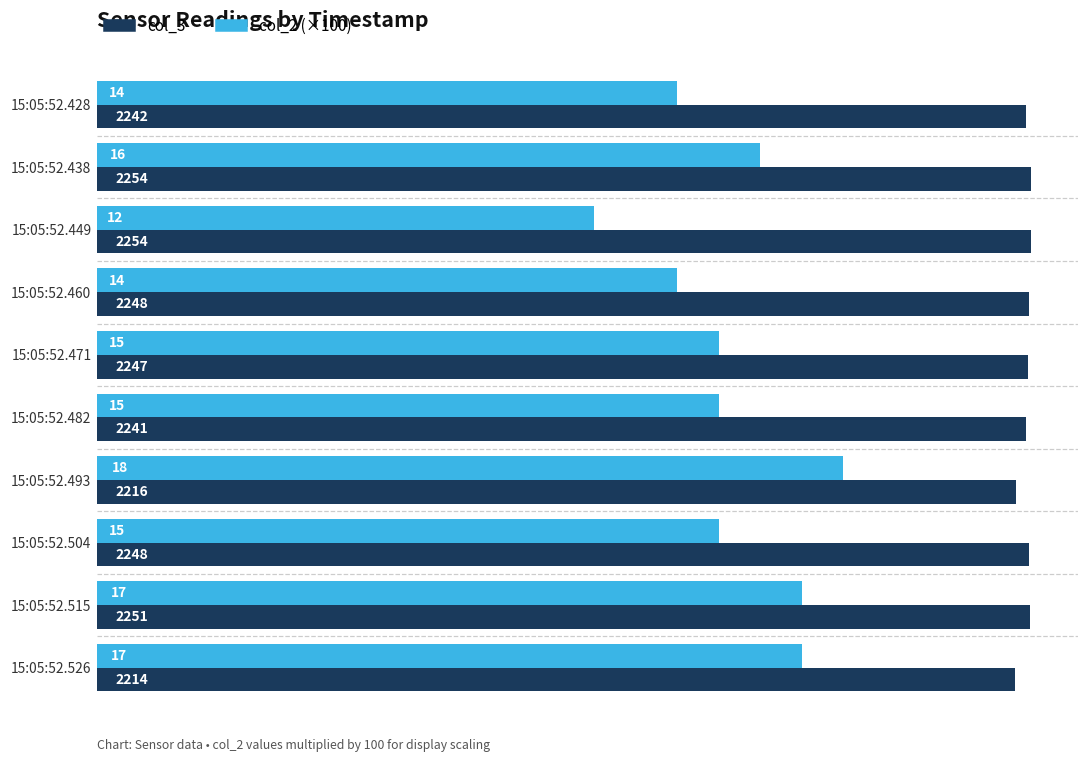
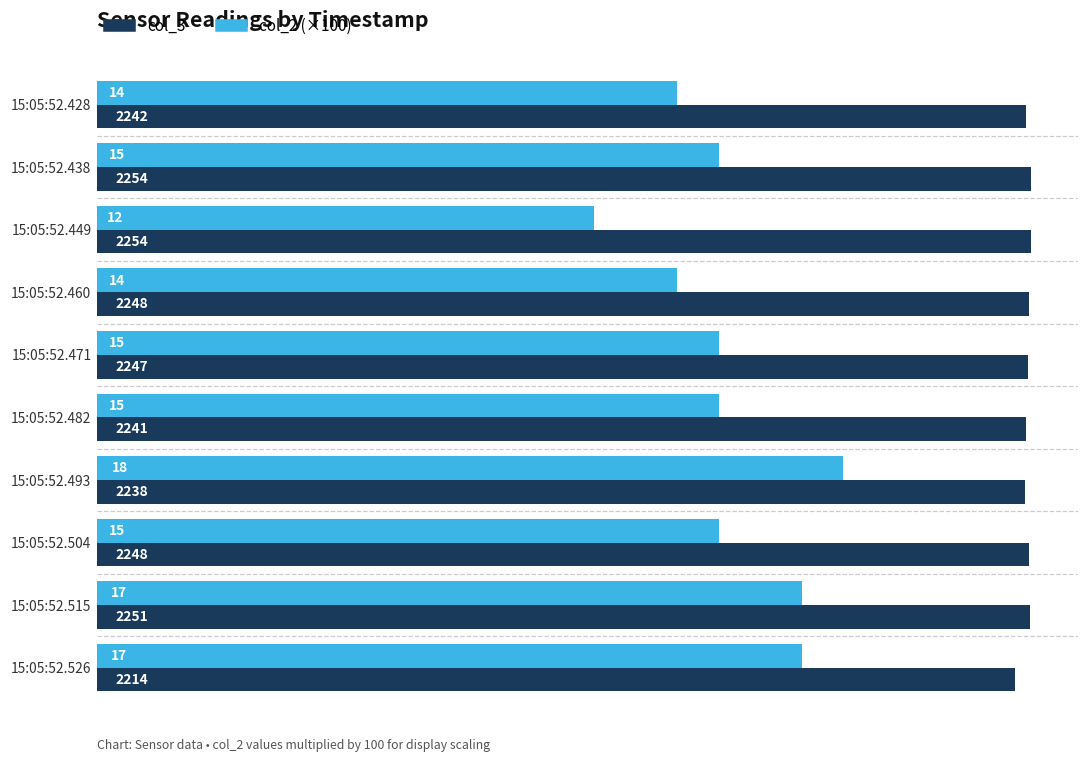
  {
    "col_3": {
      "15:05:52.428": 2242,
      "15:05:52.438": 2254,
      "15:05:52.449": 2254,
      "15:05:52.460": 2248,
      "15:05:52.471": 2247,
      "15:05:52.482": 2241,
-     "15:05:52.493": 2216,
+     "15:05:52.493": 2238,
      "15:05:52.504": 2248,
      "15:05:52.515": 2251,
      "15:05:52.526": 2214
    },
    "col_2 (×100)": {
-     "15:05:52.438": 16
+     "15:05:52.438": 15
    }
  }
